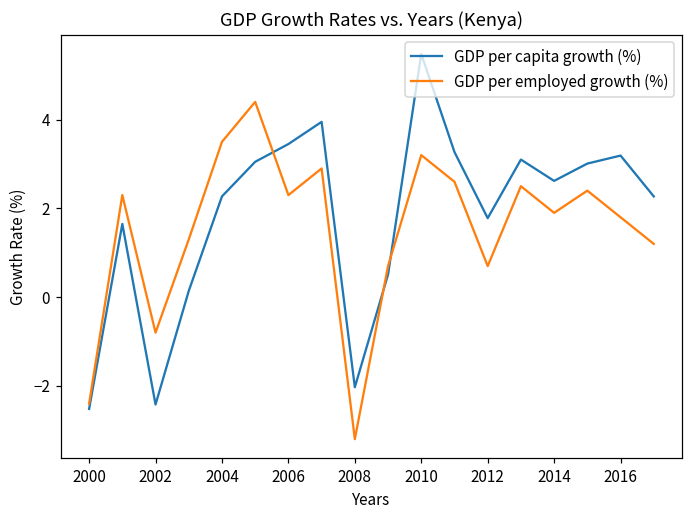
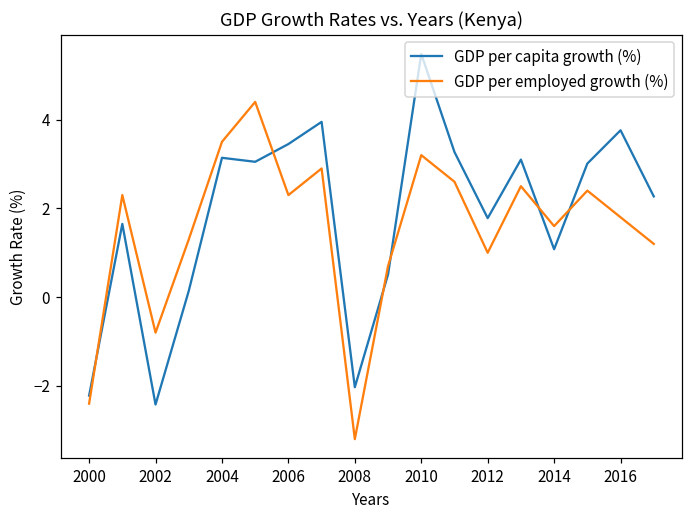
  {
    "GDP per capita growth (%)": {
-     "2000": -2.5,
+     "2000": -2.2,
      "2002": -2.4,
-     "2004": 2.3,
+     "2004": 3.1,
      "2006": 3.5,
      "2008": -2.0,
      "2012": 1.8,
-     "2014": 2.6,
-     "2016": 3.2
+     "2014": 1.1,
+     "2016": 3.8
    },
    "GDP per employed growth (%)": {
      "2000": -2.4,
      "2002": -0.8,
      "2004": 3.5,
      "2006": 2.3,
      "2008": -3.2,
      "2010": 3.2,
-     "2012": 0.7,
-     "2014": 1.9,
+     "2012": 1.0,
+     "2014": 1.6,
      "2016": 1.8
    }
  }
